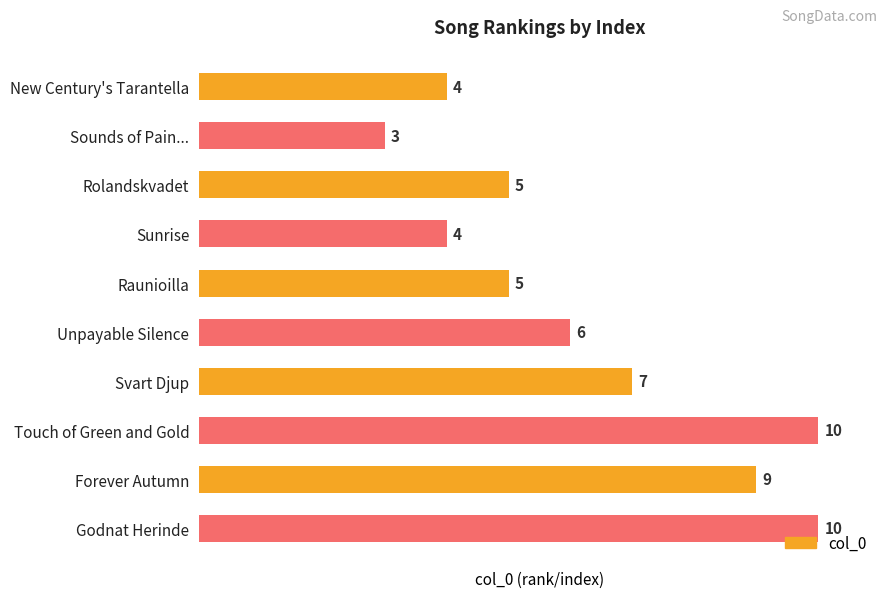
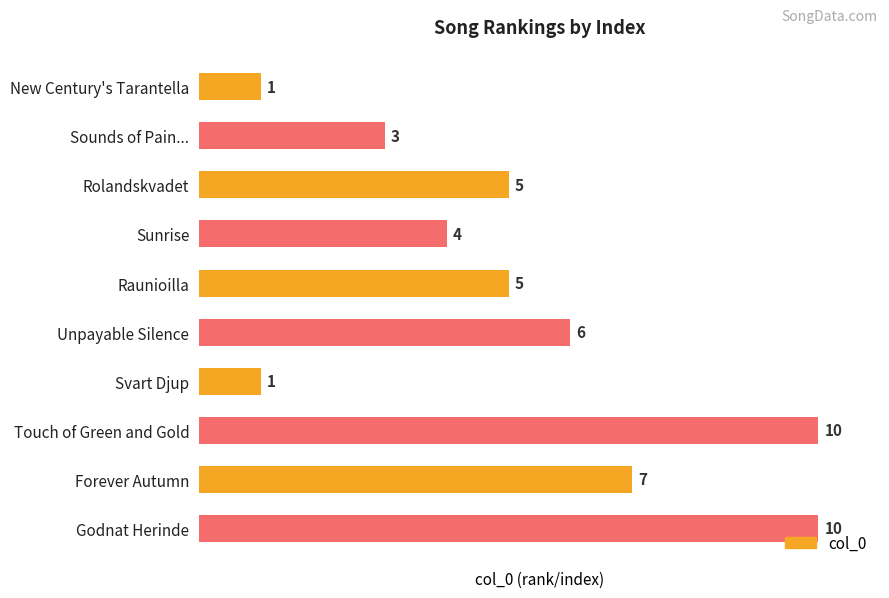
  {
-   "New Century's Tarantella": 4,
+   "New Century's Tarantella": 1,
    "Sounds of Pain...": 3,
    "Rolandskvadet": 5,
    "Sunrise": 4,
    "Raunioilla": 5,
    "Unpayable Silence": 6,
-   "Svart Djup": 7,
+   "Svart Djup": 1,
    "Touch of Green and Gold": 10,
-   "Forever Autumn": 9,
+   "Forever Autumn": 7,
    "Godnat Herinde": 10
  }
